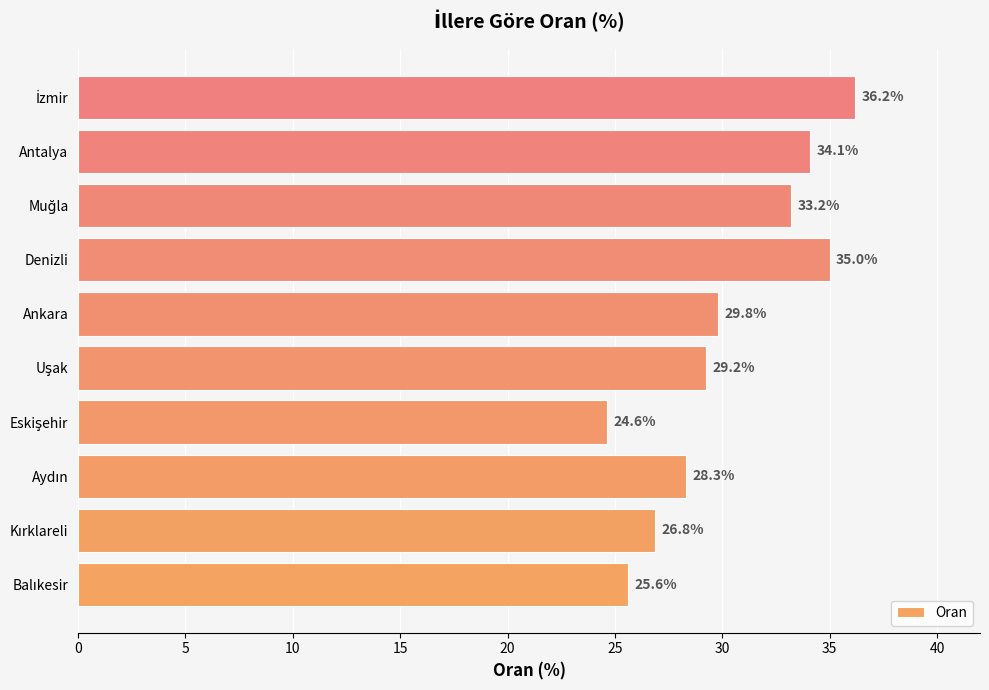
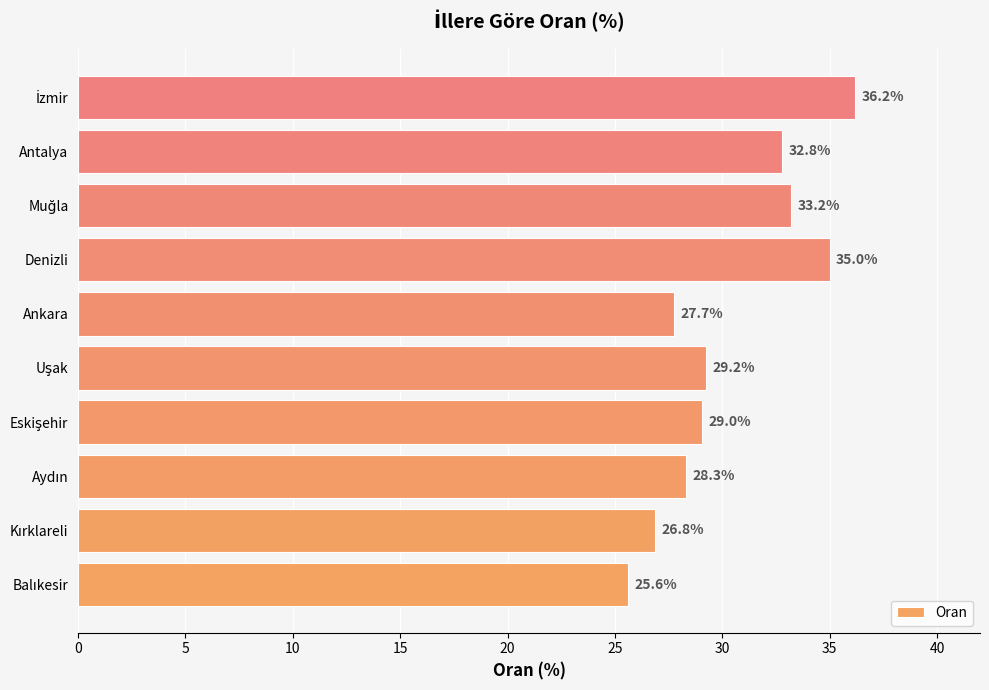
  {
    "İzmir": "36.2%",
-   "Antalya": "34.1%",
+   "Antalya": "32.8%",
    "Muğla": "33.2%",
    "Denizli": "35.0%",
-   "Ankara": "29.8%",
+   "Ankara": "27.7%",
    "Uşak": "29.2%",
-   "Eskişehir": "24.6%",
+   "Eskişehir": "29.0%",
    "Aydın": "28.3%",
    "Kırklareli": "26.8%",
    "Balıkesir": "25.6%"
  }
